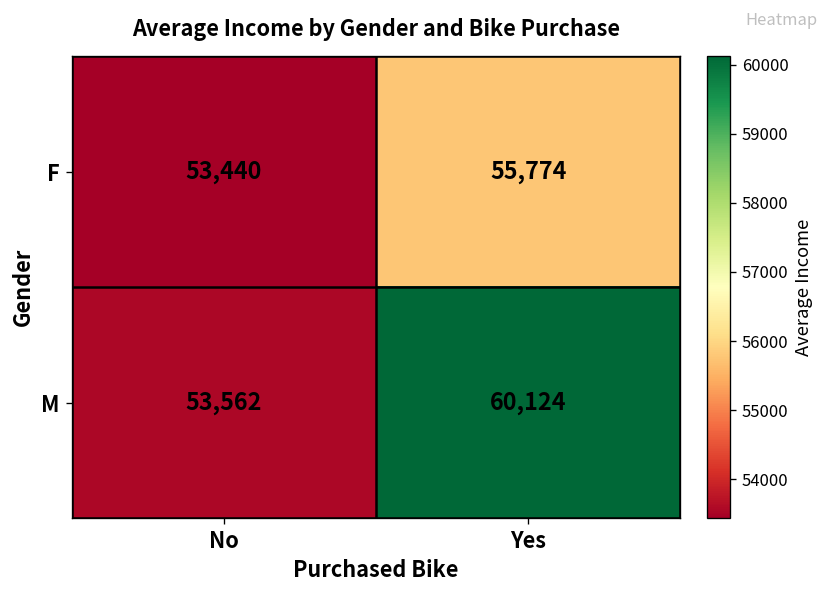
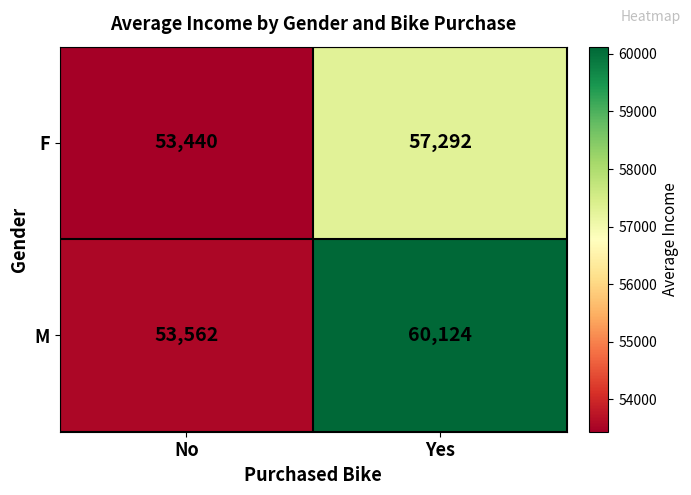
  {
    "F": {
      "No": "53,440",
-     "Yes": "55,774"
+     "Yes": "57,292"
    },
    "M": {
      "No": "53,562",
      "Yes": "60,124"
    }
  }
